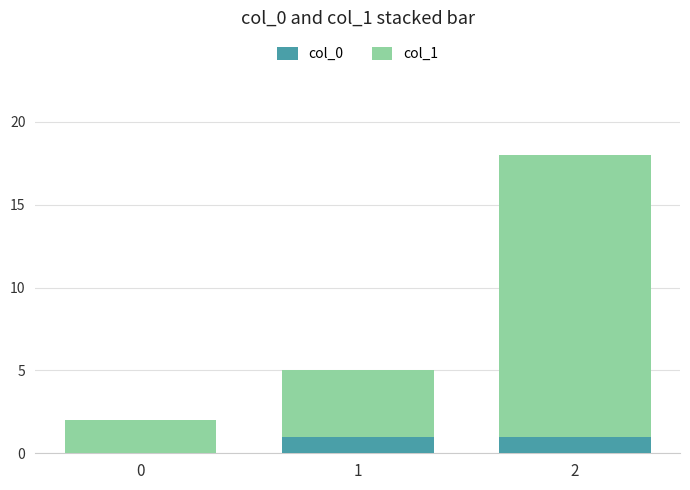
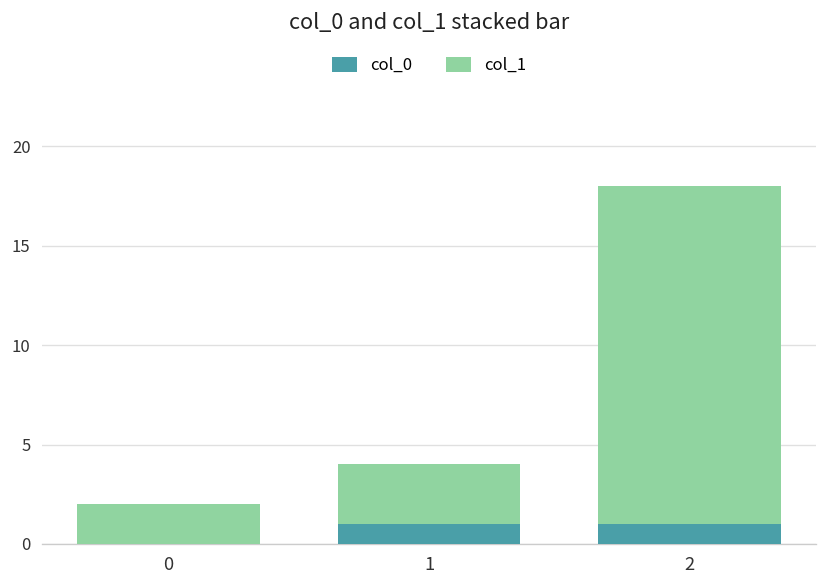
  {
    "col_0": {
      "0": 0,
      "1": 1,
      "2": 1
    },
    "col_1": {
      "0": 2,
-     "1": 4,
+     "1": 3,
      "2": 17
    }
  }
